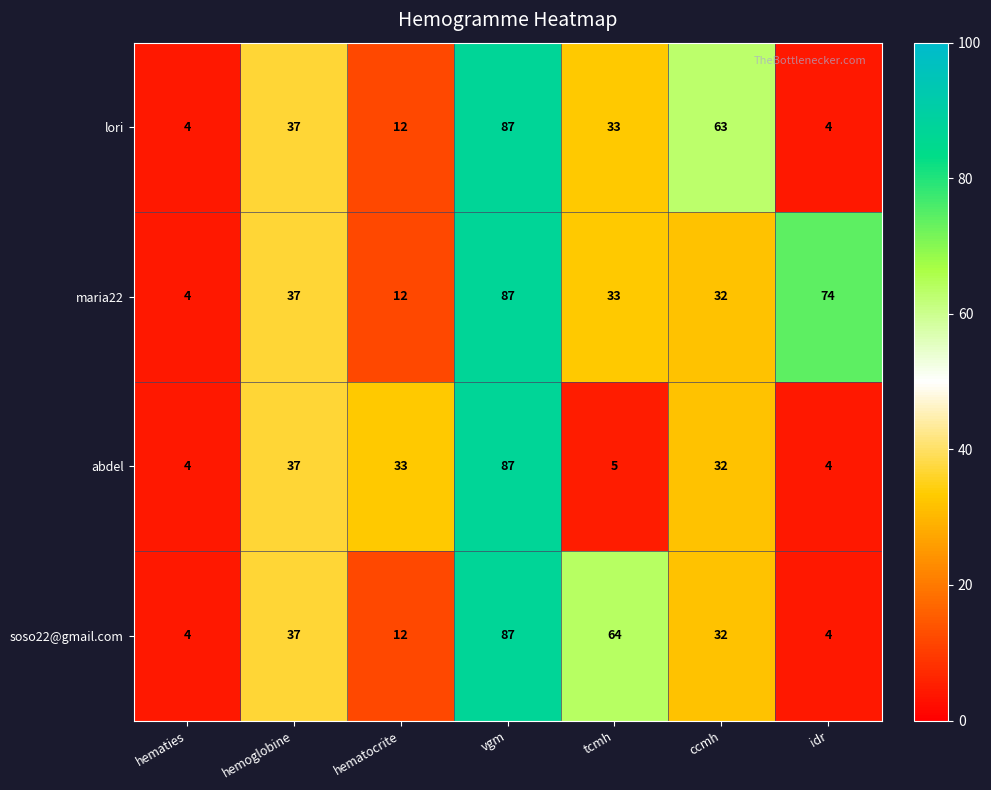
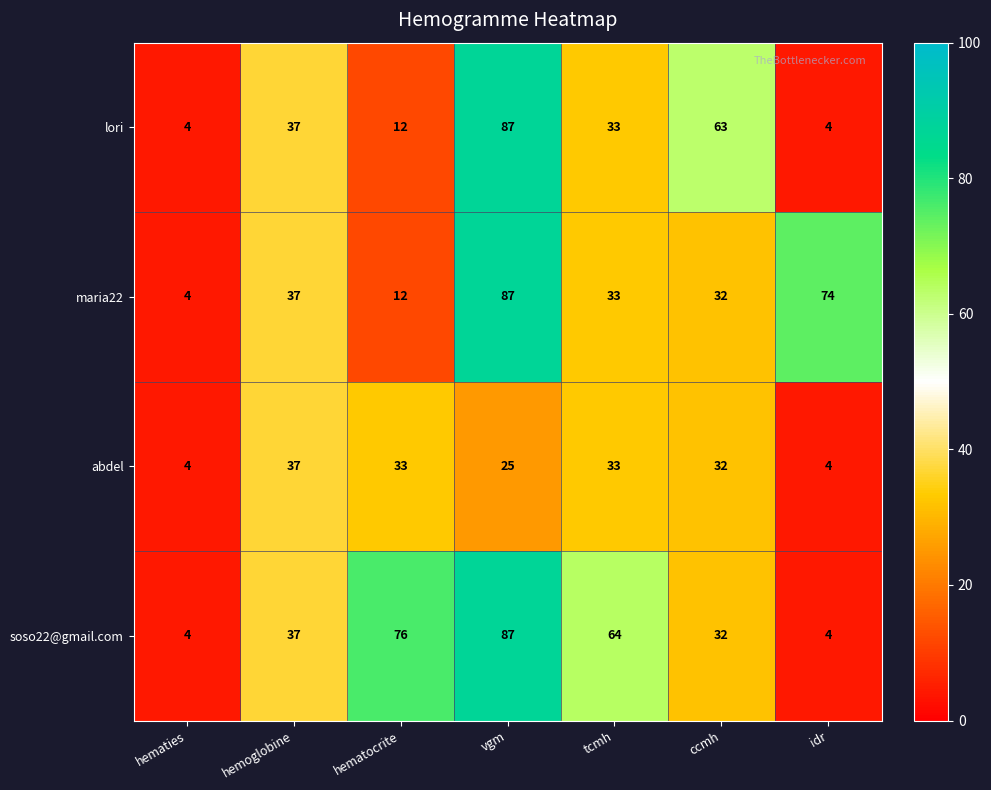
  {
    "lori": {
      "hematies": 4,
      "hemoglobine": 37,
      "hematocrite": 12,
      "vgm": 87,
      "tcmh": 33,
      "ccmh": 63
    },
    "maria22": {
      "hematies": 4,
      "hemoglobine": 37,
      "hematocrite": 12,
      "vgm": 87,
      "tcmh": 33,
      "ccmh": 32,
      "idr": 74
    },
    "abdel": {
      "hematies": 4,
      "hemoglobine": 37,
      "hematocrite": 33,
-     "vgm": 87,
-     "tcmh": 5,
+     "vgm": 25,
+     "tcmh": 33,
      "ccmh": 32,
      "idr": 4
    },
    "soso22@gmail.com": {
      "hematies": 4,
      "hemoglobine": 37,
-     "hematocrite": 12,
+     "hematocrite": 76,
      "vgm": 87,
      "tcmh": 64,
      "ccmh": 32,
      "idr": 4
    }
  }
